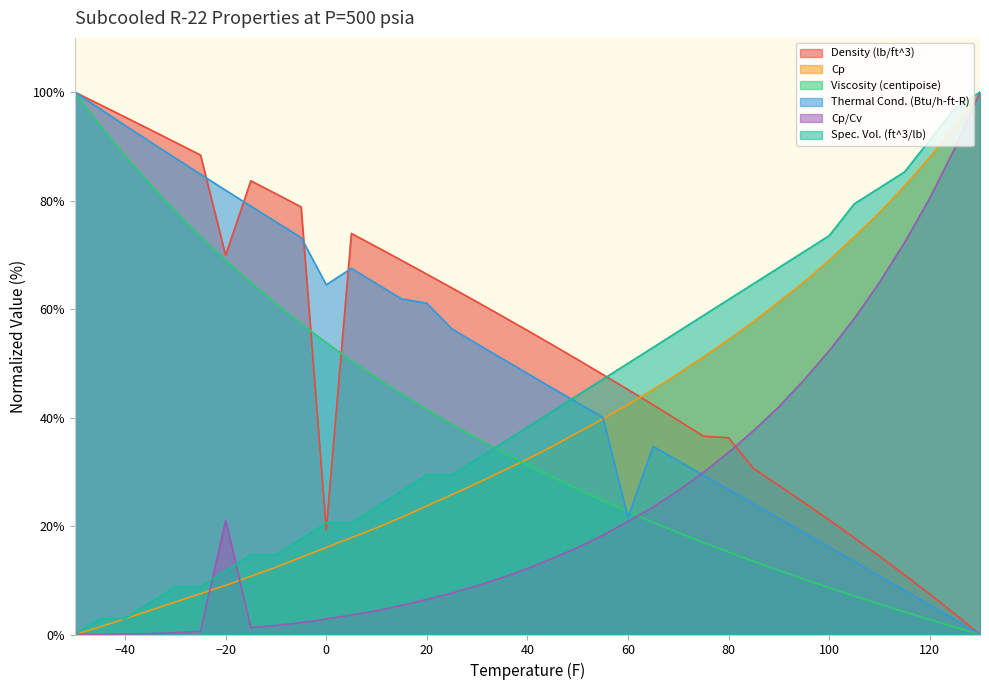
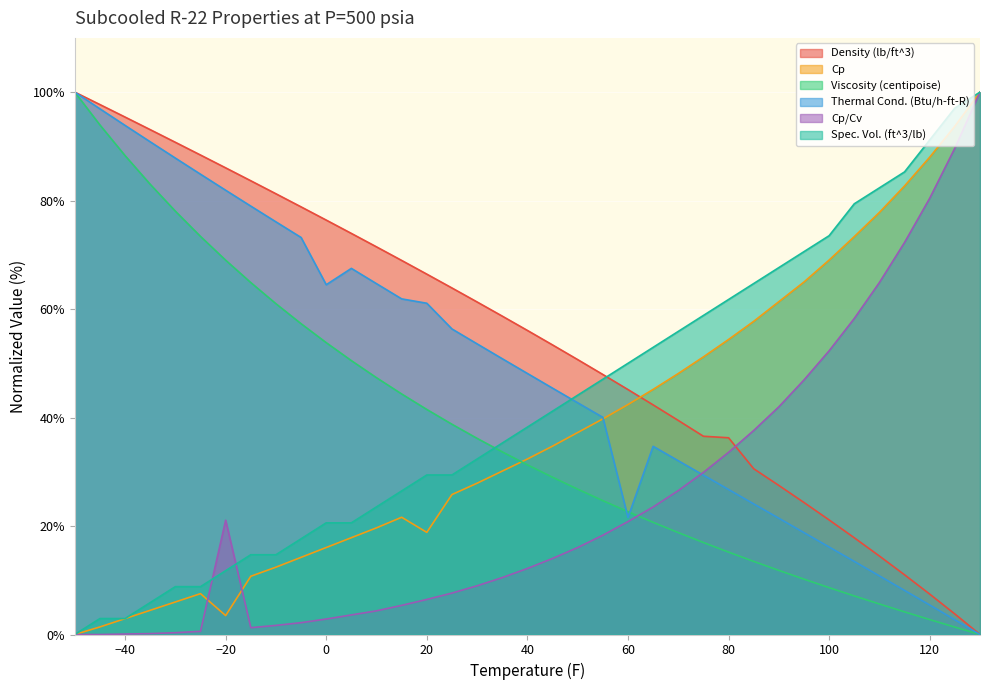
  {
    "Density (lb/ft^3)": {
      "−40": "95%",
-     "−20": "70%",
-     "0": "19%",
+     "−20": "86%",
+     "0": "76%",
      "20": "66%",
      "40": "56%",
      "60": "45%",
      "80": "36%",
      "100": "21%",
      "120": "7%"
    },
    "Cp": {
-     "−20": "9%",
+     "−20": "3%",
      "0": "16%",
-     "20": "24%",
+     "20": "19%",
      "40": "32%",
      "60": "42%",
      "80": "54%",
      "100": "69%",
      "120": "88%"
    },
    "Thermal Cond. (Btu/h-ft-R)": {
      "−40": "94%",
      "−20": "82%",
      "0": "64%",
      "20": "61%",
      "40": "48%",
      "60": "22%",
      "80": "27%",
      "100": "16%",
      "120": "5%"
    },
    "Cp/Cv": {
      "−40": "0%",
      "−20": "21%",
      "0": "3%",
      "20": "6%",
      "40": "12%",
      "60": "21%",
      "80": "34%",
      "100": "52%",
      "120": "80%"
    }
  }
